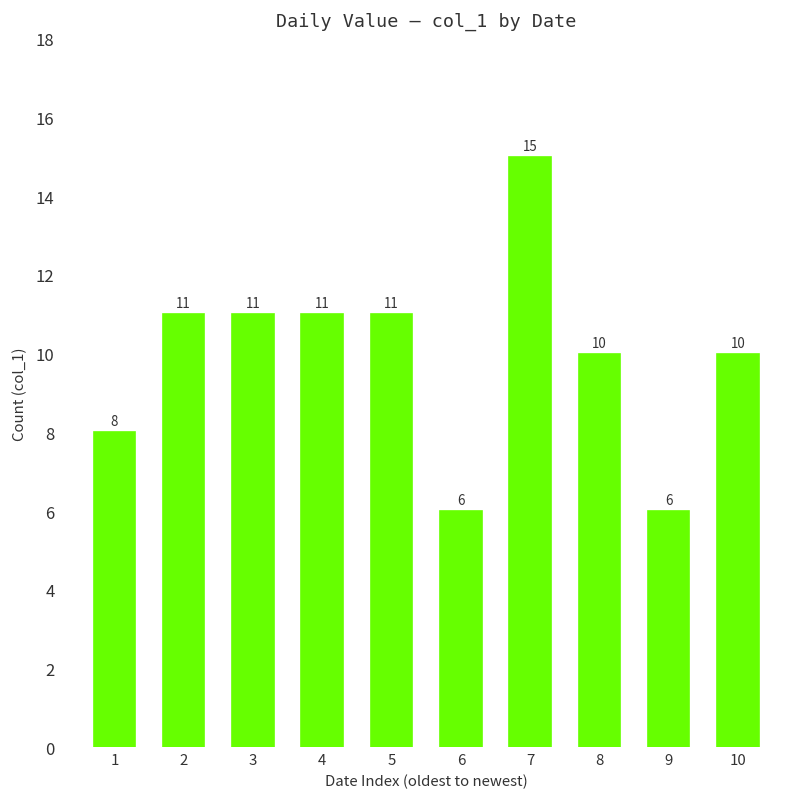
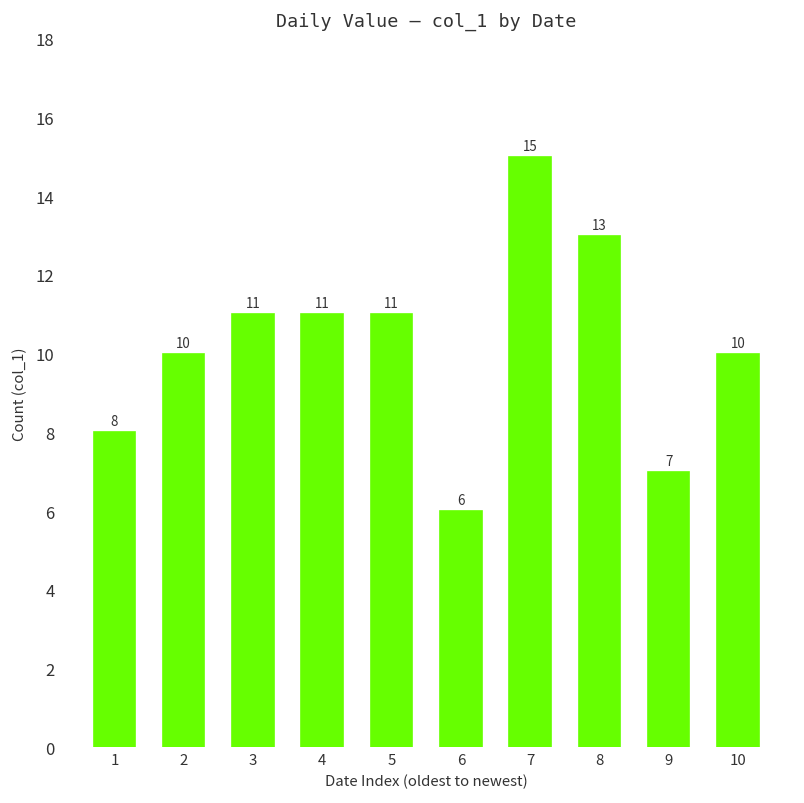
  {
    "1": 8,
-   "2": 11,
+   "2": 10,
    "3": 11,
    "4": 11,
    "5": 11,
    "6": 6,
    "7": 15,
-   "8": 10,
-   "9": 6,
+   "8": 13,
+   "9": 7,
    "10": 10
  }
